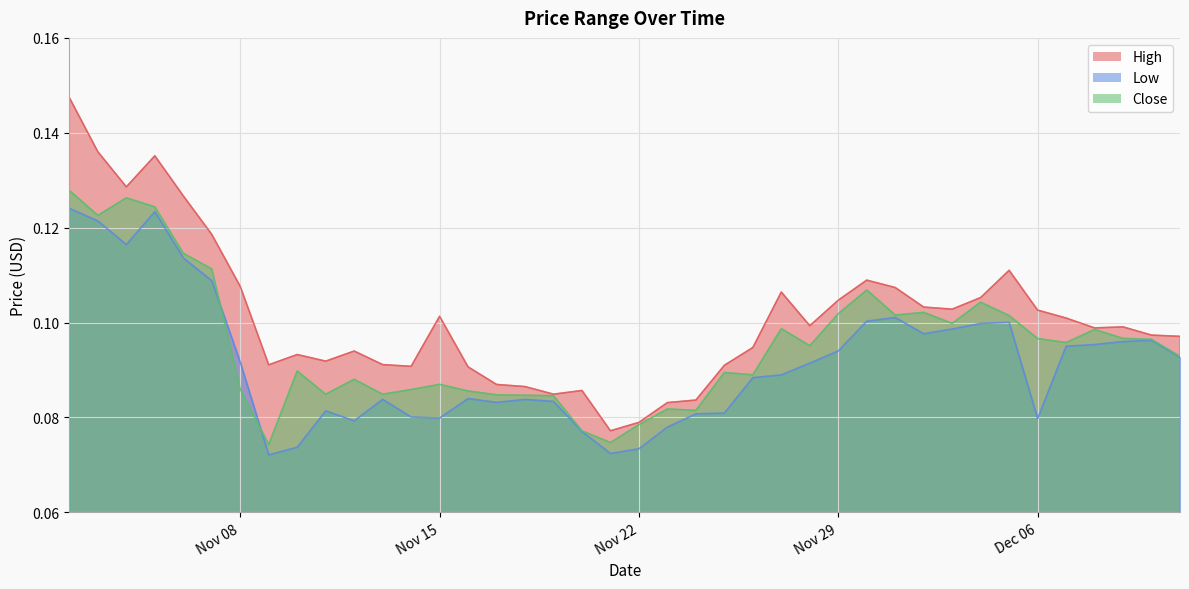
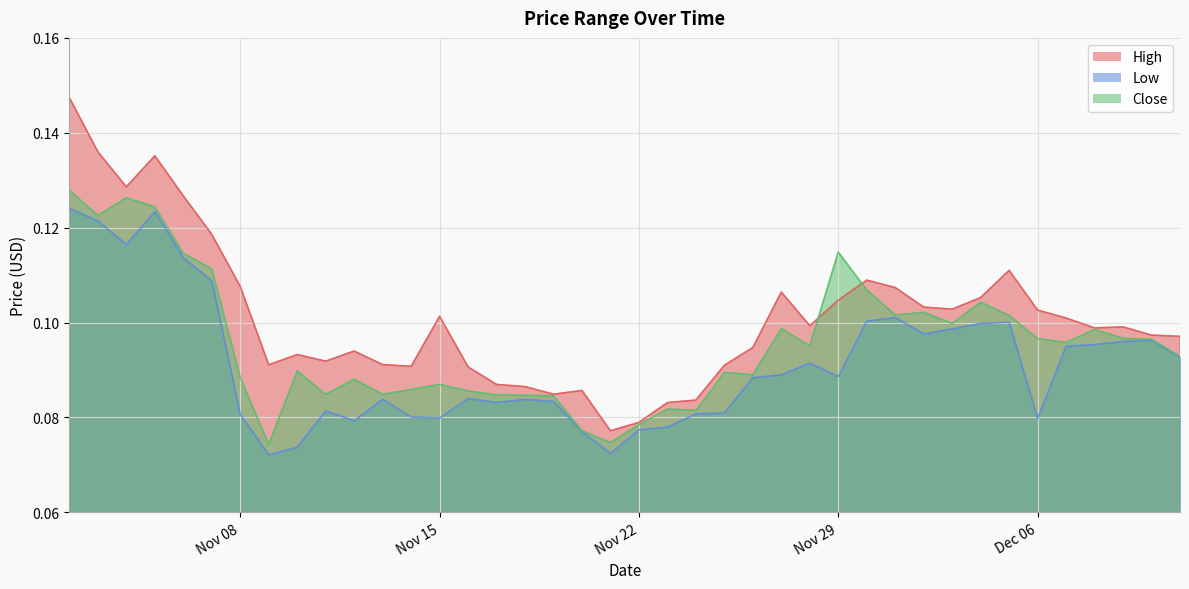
  {
    "High": {
      "Nov 08": 0.108,
      "Nov 15": 0.101,
      "Nov 29": 0.105,
      "Dec 06": 0.103
    },
    "Low": {
-     "Nov 08": 0.092,
+     "Nov 08": 0.081,
      "Nov 15": 0.080,
-     "Nov 22": 0.073,
-     "Nov 29": 0.094,
+     "Nov 22": 0.077,
+     "Nov 29": 0.089,
      "Dec 06": 0.080
    },
    "Close": {
-     "Nov 08": 0.086,
+     "Nov 08": 0.088,
      "Nov 15": 0.087,
-     "Nov 29": 0.102,
+     "Nov 29": 0.115,
      "Dec 06": 0.097
    }
  }
